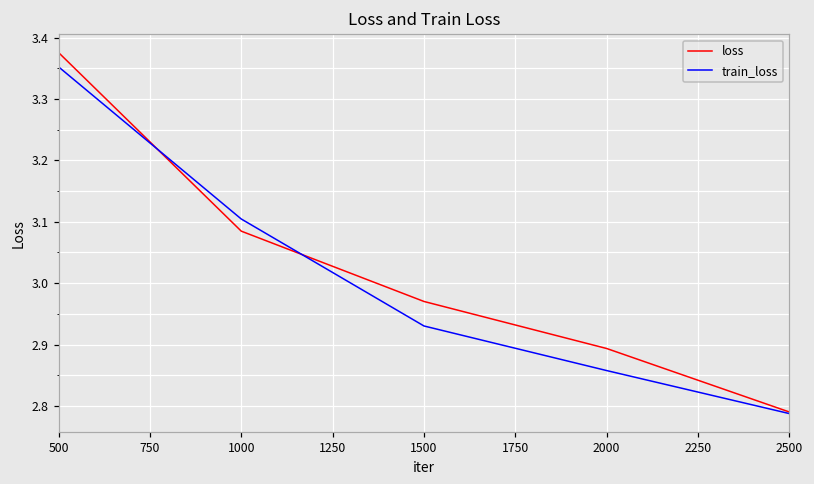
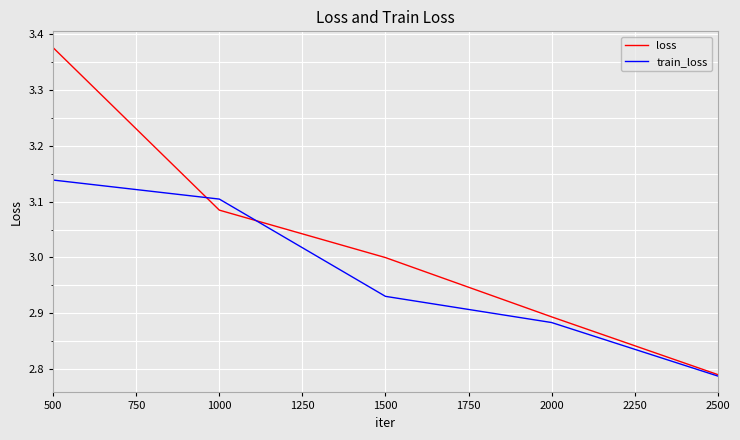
  {
    "loss": {
      "500": 3.38,
      "1000": 3.08,
-     "1500": 2.97,
+     "1500": 3.00,
      "2000": 2.89
    },
    "train_loss": {
-     "500": 3.35,
+     "500": 3.14,
      "1000": 3.10,
      "1500": 2.93,
-     "2000": 2.86
+     "2000": 2.88
    }
  }
